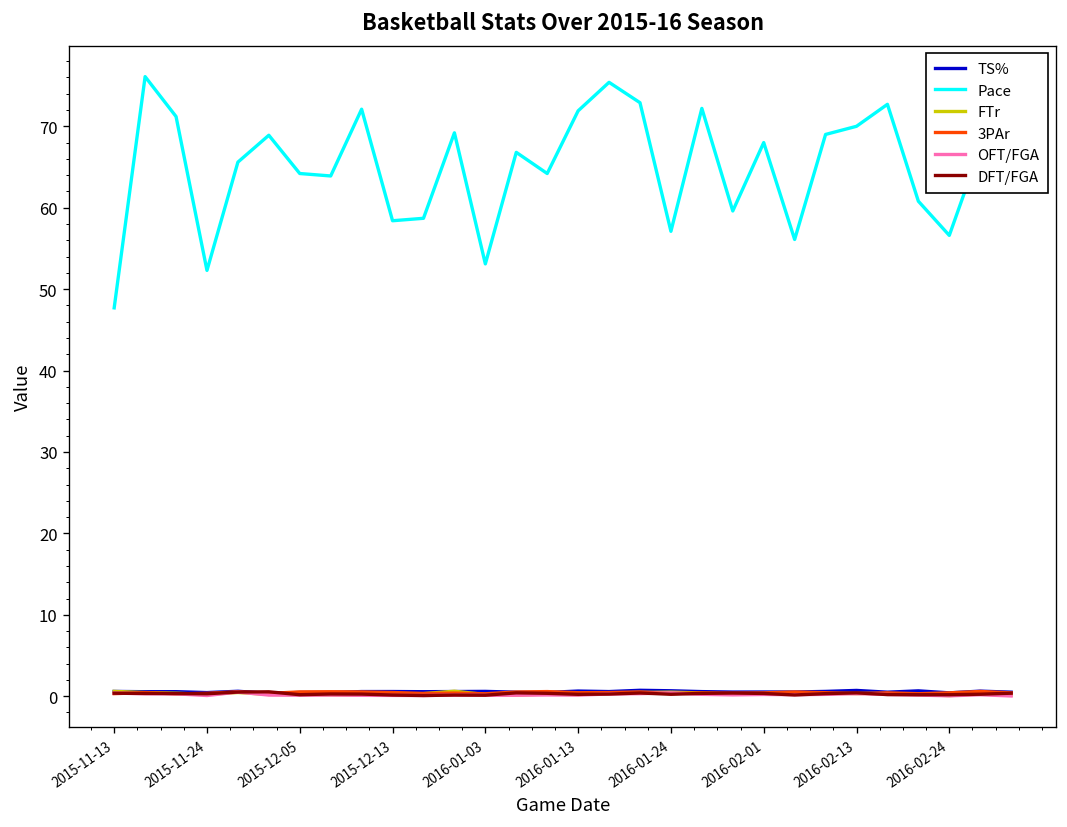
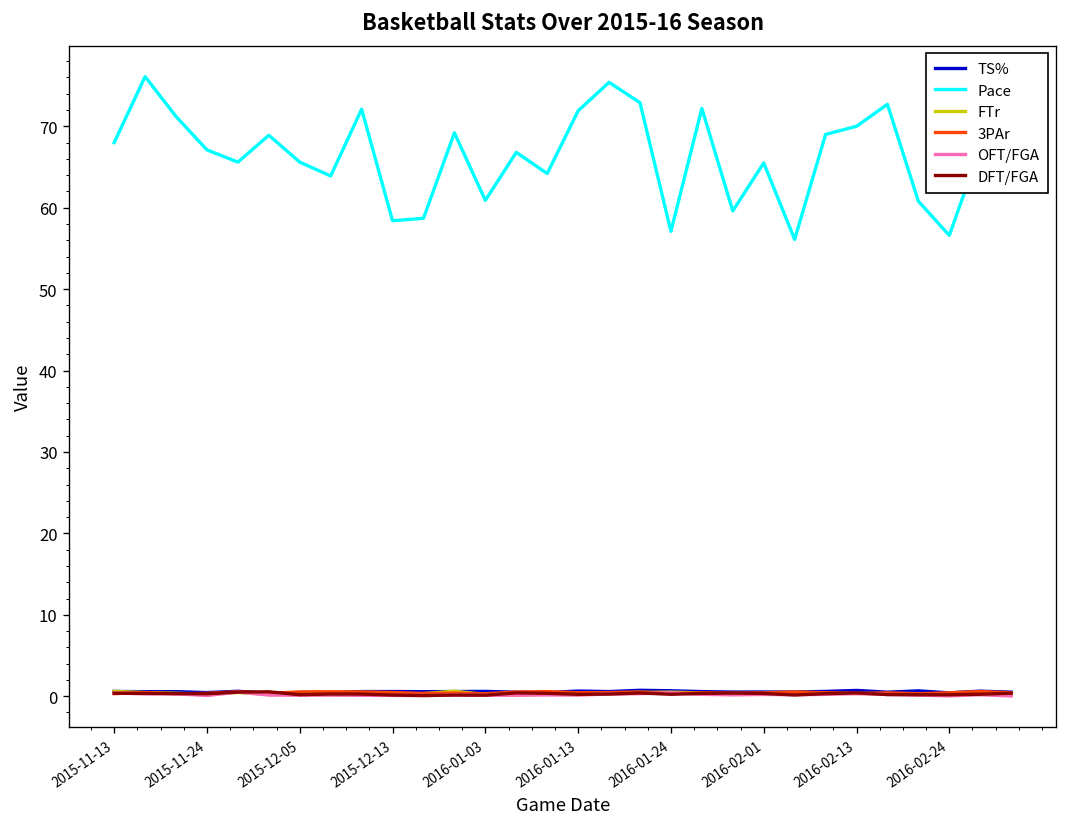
  {
    "Pace": {
-     "2015-11-13": 48,
-     "2015-11-24": 52,
-     "2015-12-05": 64,
+     "2015-11-13": 68,
+     "2015-11-24": 67,
+     "2015-12-05": 66,
      "2015-12-13": 58,
-     "2016-01-03": 53,
+     "2016-01-03": 61,
      "2016-01-13": 72,
      "2016-01-24": 57,
-     "2016-02-01": 68,
+     "2016-02-01": 66,
      "2016-02-13": 70,
      "2016-02-24": 57
    }
  }
